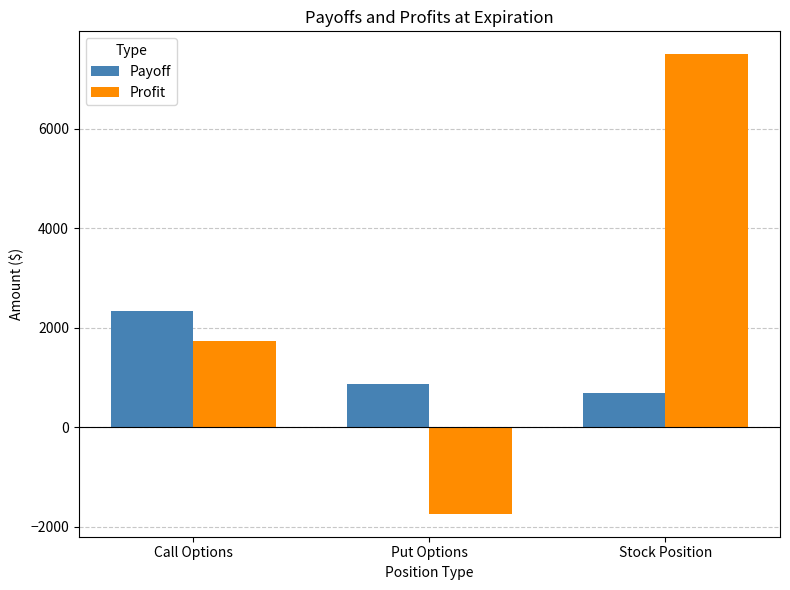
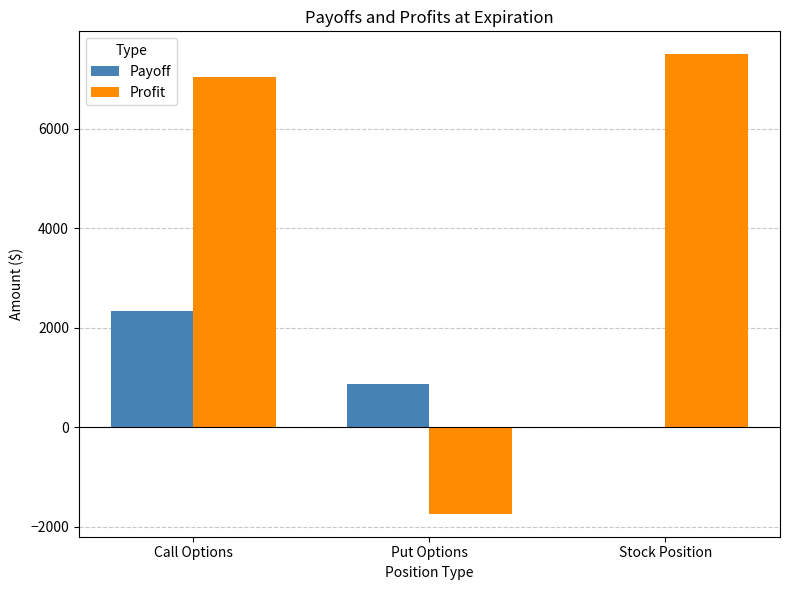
  {
    "Payoff": {
      "Call Options": 2300,
      "Put Options": 900,
-     "Stock Position": 700
+     "Stock Position": 0
    },
    "Profit": {
-     "Call Options": 1700,
+     "Call Options": 7000,
      "Put Options": -1700,
      "Stock Position": 7500
    }
  }
